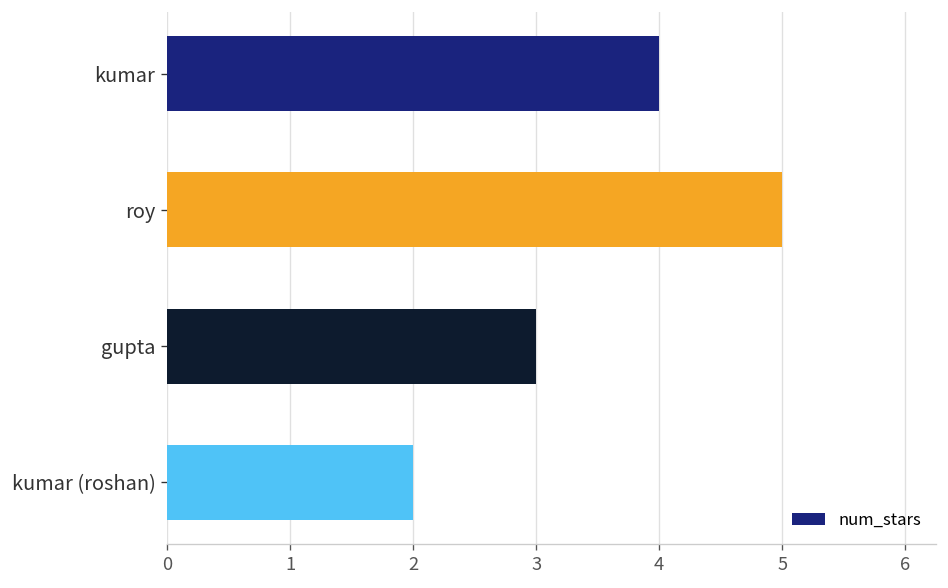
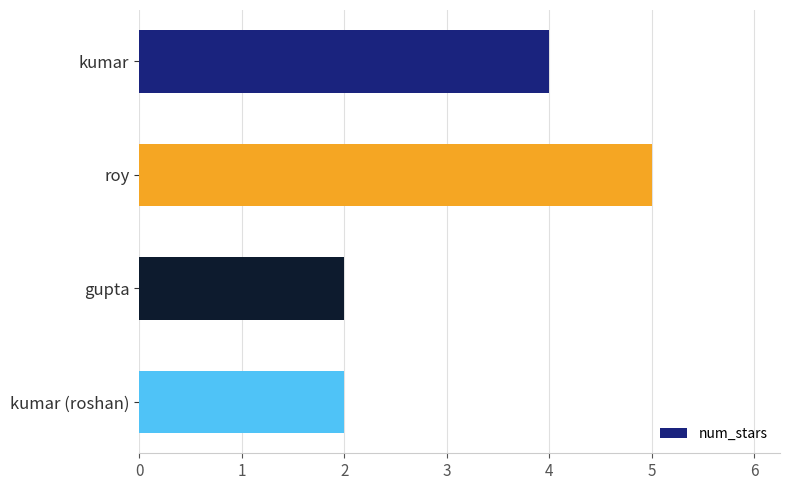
  {
    "kumar": 4,
    "roy": 5,
-   "gupta": 3,
+   "gupta": 2,
    "kumar (roshan)": 2
  }
